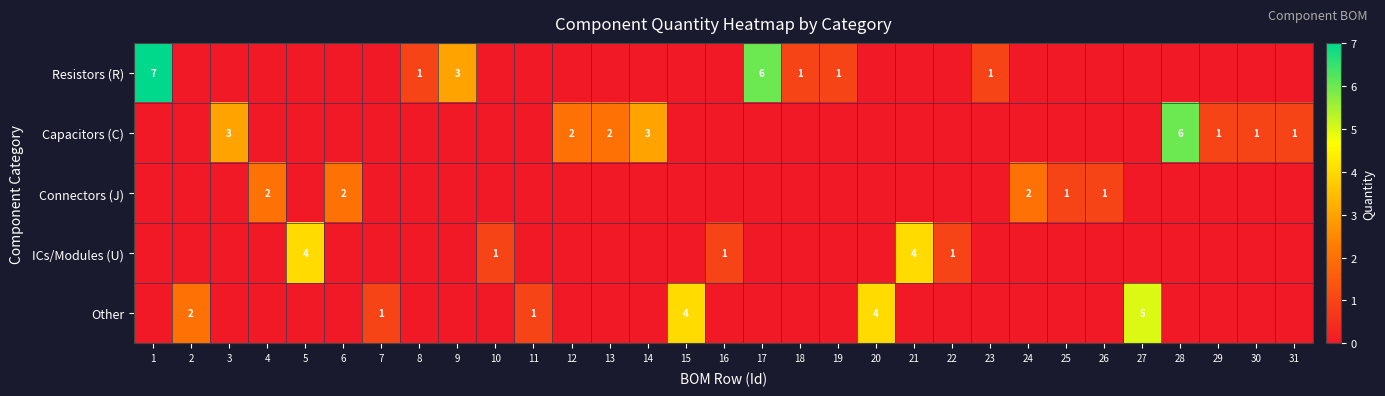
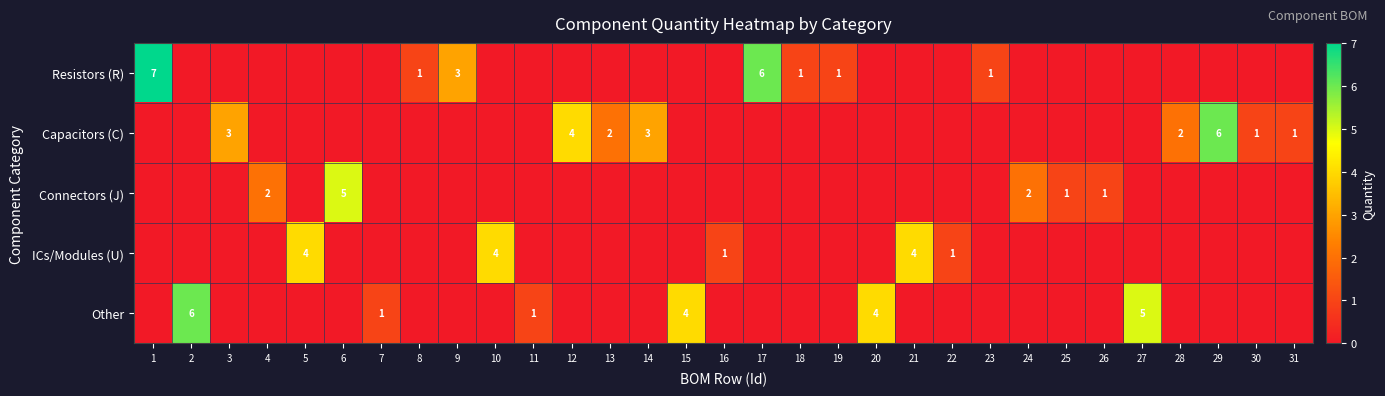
  {
    "Resistors (R)": {
      "1": 7,
      "8": 1,
      "9": 3,
      "17": 6,
      "18": 1,
      "19": 1,
      "23": 1
    },
    "Capacitors (C)": {
      "3": 3,
-     "12": 2,
+     "12": 4,
      "13": 2,
      "14": 3,
-     "28": 6,
-     "29": 1,
+     "28": 2,
+     "29": 6,
      "30": 1,
      "31": 1
    },
    "Connectors (J)": {
      "4": 2,
-     "6": 2,
+     "6": 5,
      "24": 2,
      "25": 1,
      "26": 1
    },
    "ICs/Modules (U)": {
      "5": 4,
-     "10": 1,
+     "10": 4,
      "16": 1,
      "21": 4,
      "22": 1
    },
    "Other": {
-     "2": 2,
+     "2": 6,
      "7": 1,
      "11": 1,
      "15": 4,
      "20": 4,
      "27": 5
    }
  }
